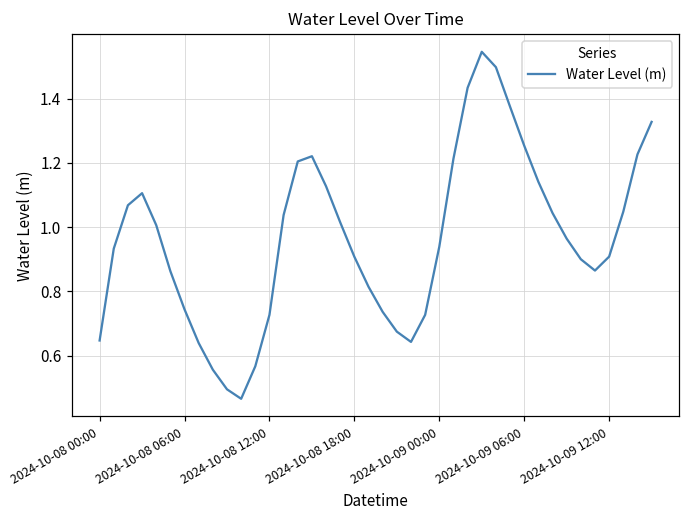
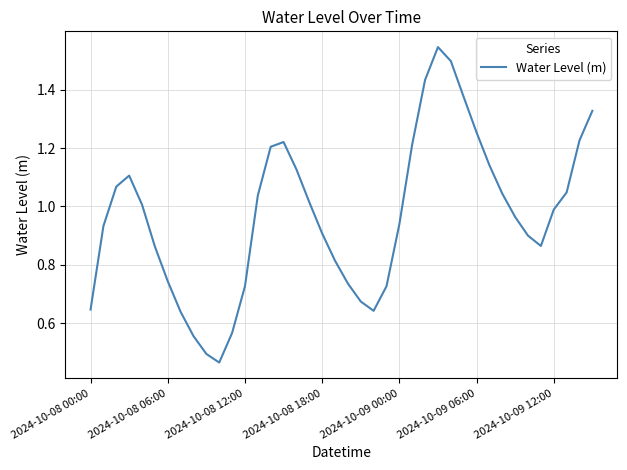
  {
    "2024-10-08 00:00": 0.65,
    "2024-10-08 06:00": 0.74,
    "2024-10-08 12:00": 0.73,
    "2024-10-08 18:00": 0.91,
    "2024-10-09 00:00": 0.94,
    "2024-10-09 06:00": 1.25,
-   "2024-10-09 12:00": 0.91
+   "2024-10-09 12:00": 0.99
  }
